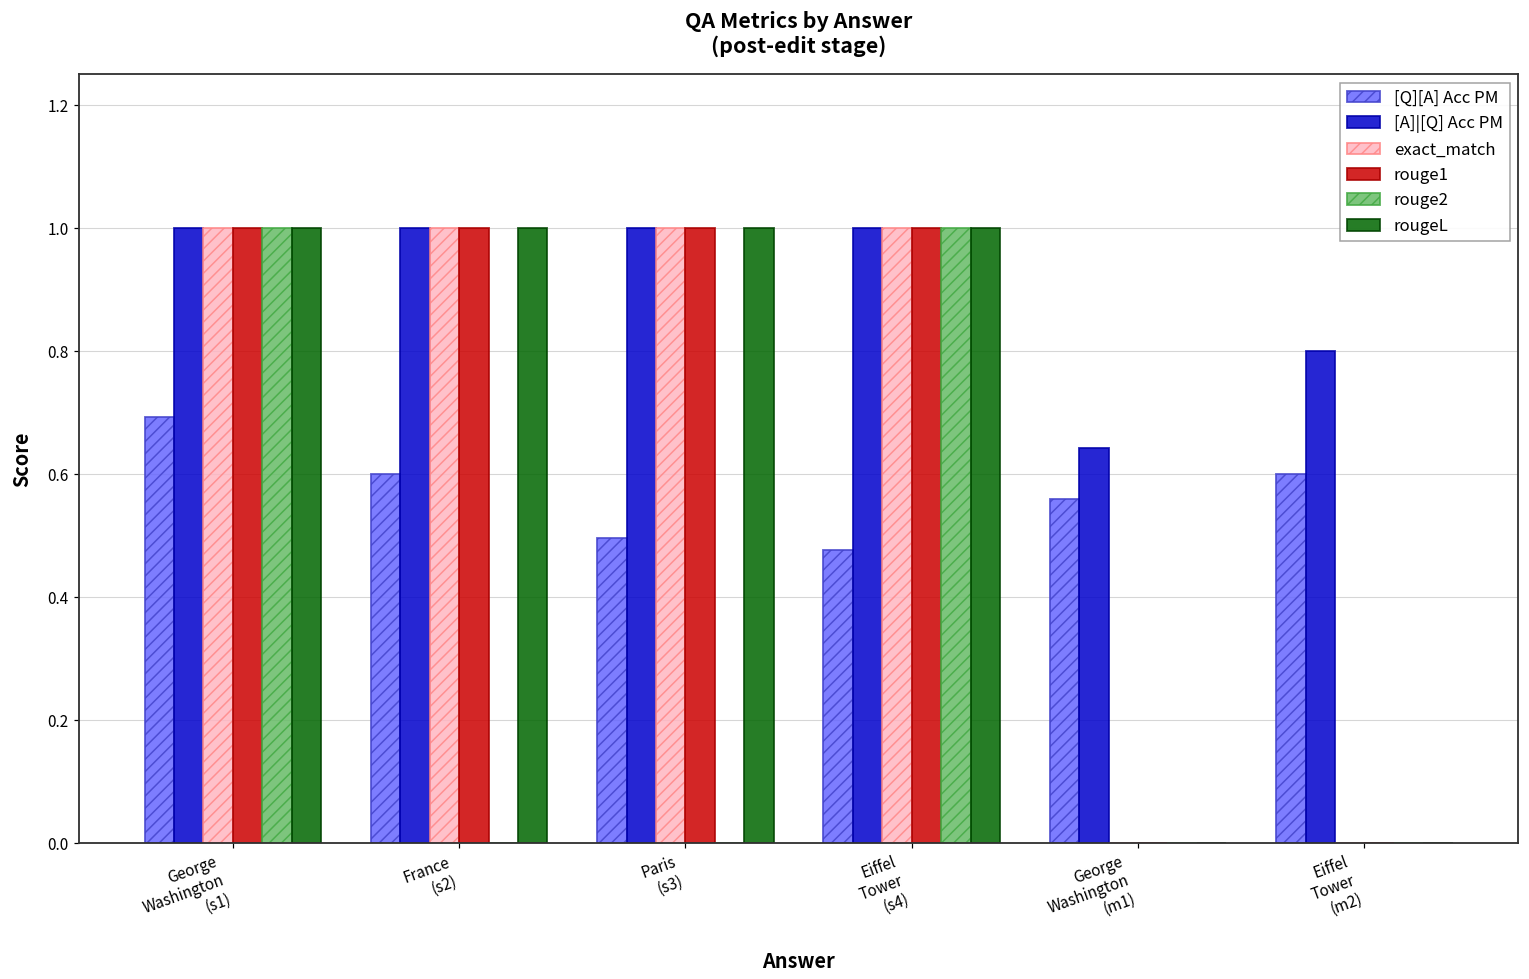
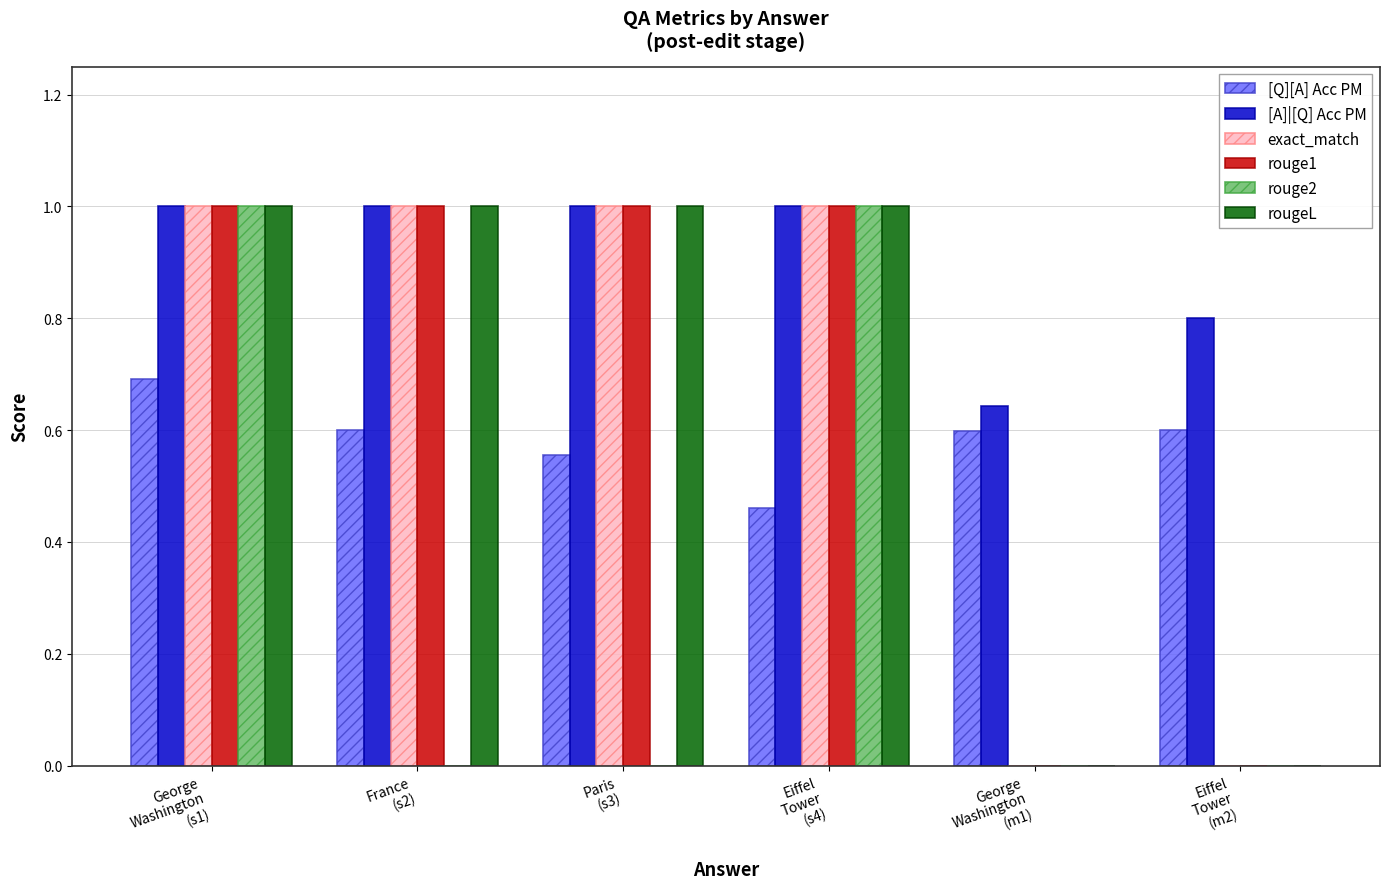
  {
    "[Q][A] Acc PM": {
      "George Washington (s1)": 0.69,
      "France (s2)": 0.60,
-     "Paris (s3)": 0.50,
-     "Eiffel Tower (s4)": 0.48,
-     "George Washington (m1)": 0.56,
+     "Paris (s3)": 0.56,
+     "Eiffel Tower (s4)": 0.46,
+     "George Washington (m1)": 0.60,
      "Eiffel Tower (m2)": 0.60
    },
    "[A]|[Q] Acc PM": {
      "George Washington (s1)": 1.00,
      "France (s2)": 1.00,
      "Paris (s3)": 1.00,
      "Eiffel Tower (s4)": 1.00,
      "George Washington (m1)": 0.64,
      "Eiffel Tower (m2)": 0.80
    },
    "exact_match": {
      "George Washington (s1)": 1.00,
      "France (s2)": 1.00,
      "Paris (s3)": 1.00,
      "Eiffel Tower (s4)": 1.00,
      "George Washington (m1)": 0.00,
      "Eiffel Tower (m2)": 0.00
    },
    "rouge1": {
      "George Washington (s1)": 1.00,
      "France (s2)": 1.00,
      "Paris (s3)": 1.00,
      "Eiffel Tower (s4)": 1.00,
      "George Washington (m1)": 0.00,
      "Eiffel Tower (m2)": 0.00
    },
    "rouge2": {
      "George Washington (s1)": 1.00,
      "France (s2)": 0.00,
      "Paris (s3)": 0.00,
      "Eiffel Tower (s4)": 1.00,
      "George Washington (m1)": 0.00,
      "Eiffel Tower (m2)": 0.00
    },
    "rougeL": {
      "George Washington (s1)": 1.00,
      "France (s2)": 1.00,
      "Paris (s3)": 1.00,
      "Eiffel Tower (s4)": 1.00,
      "George Washington (m1)": 0.00,
      "Eiffel Tower (m2)": 0.00
    }
  }
